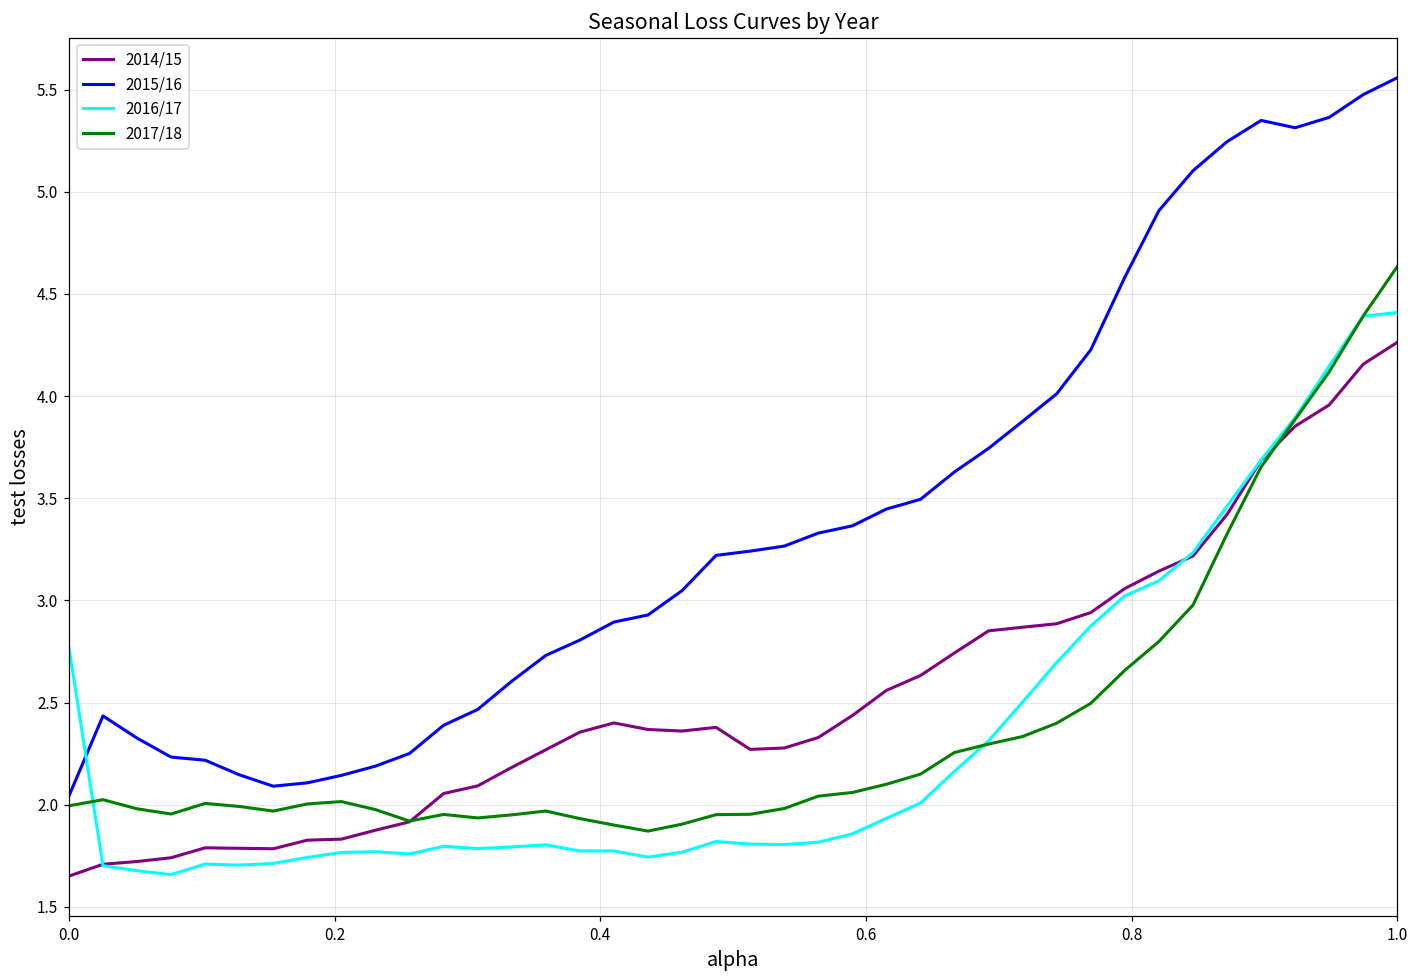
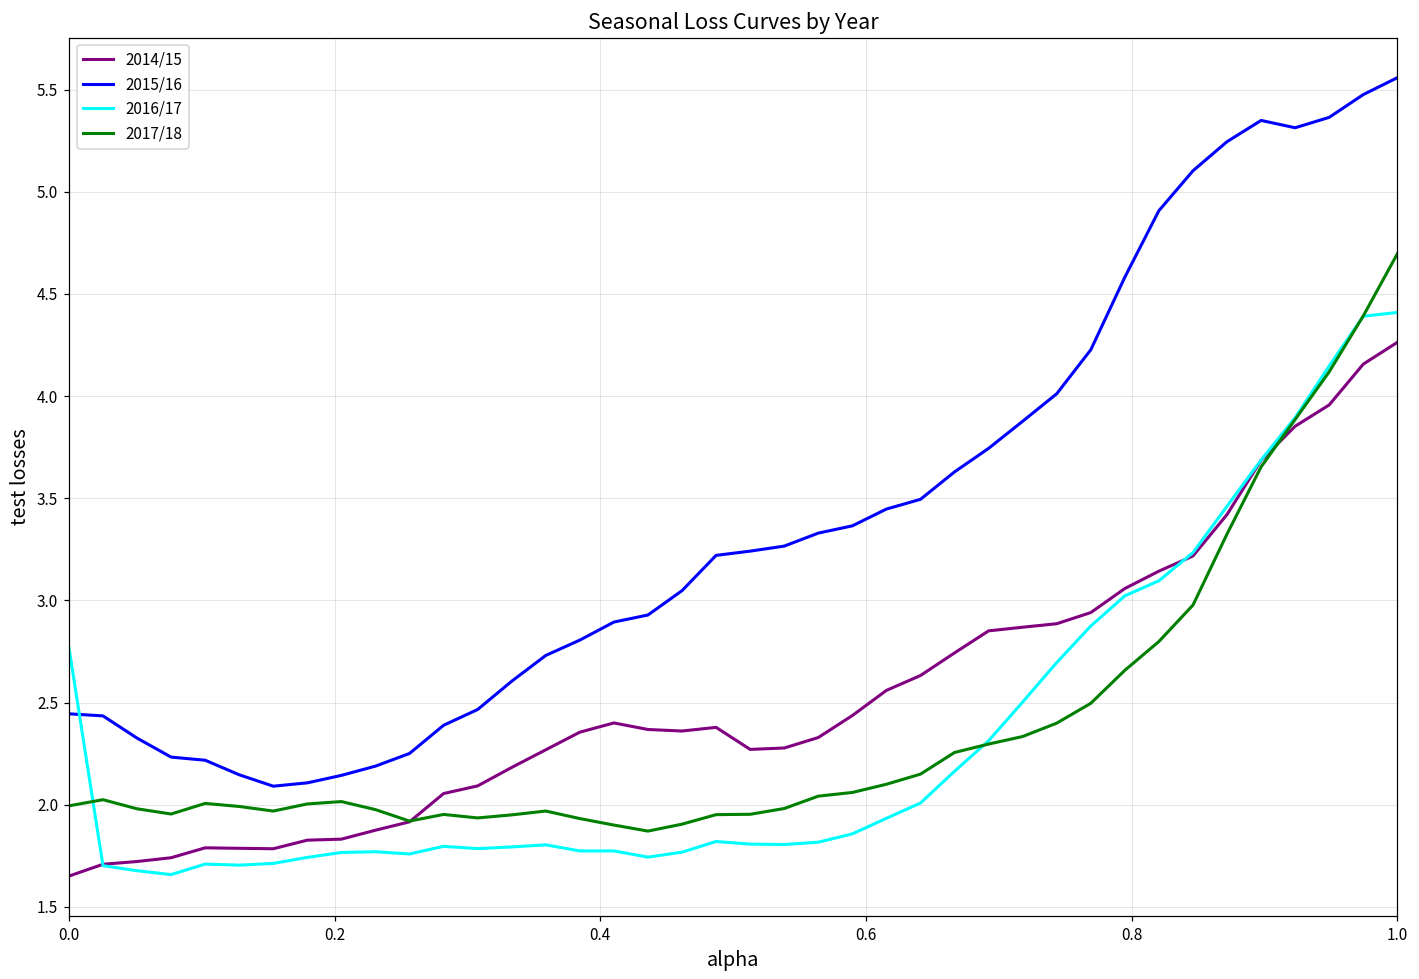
  {
    "2014/15": {
      "0.0": 1.65,
      "1.0": 4.26
    },
    "2015/16": {
-     "0.0": 2.04,
+     "0.0": 2.45,
      "1.0": 5.56
    },
    "2016/17": {
      "0.0": 2.77,
      "1.0": 4.41
    },
    "2017/18": {
      "0.0": 1.99,
-     "1.0": 4.63
+     "1.0": 4.70
    }
  }
